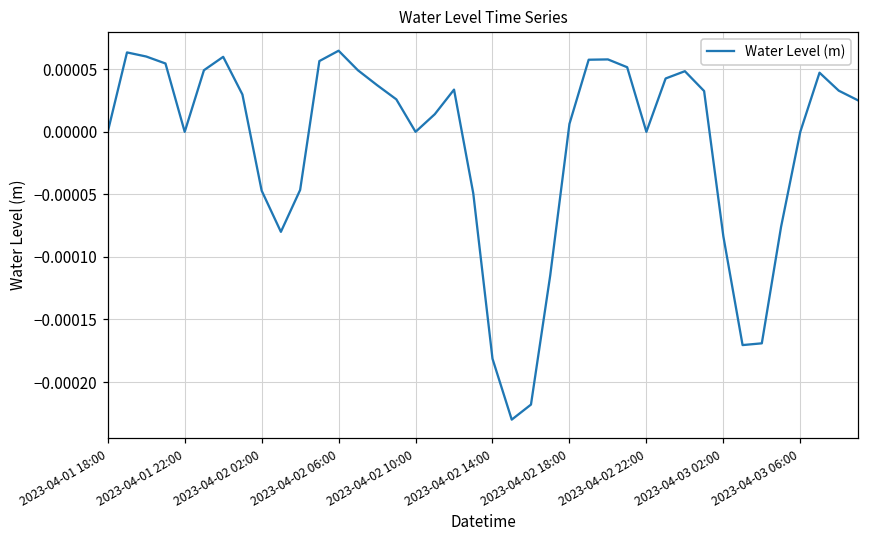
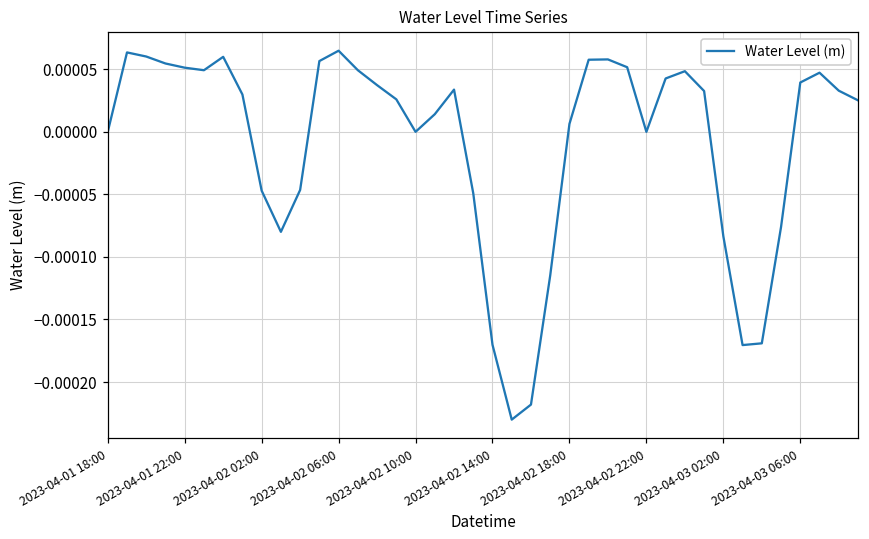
  {
    "2023-04-01 18:00": 0.000000,
-   "2023-04-01 22:00": 0.0000,
+   "2023-04-01 22:00": 0.0001,
    "2023-04-02 02:00": -0.000047,
    "2023-04-02 06:00": 0.000065,
    "2023-04-02 10:00": 0.000000,
-   "2023-04-02 14:00": -0.000181,
+   "2023-04-02 14:00": -0.000170,
    "2023-04-02 18:00": 0.000006,
    "2023-04-02 22:00": 0.000000,
    "2023-04-03 02:00": -0.000083,
-   "2023-04-03 06:00": 0.00000
+   "2023-04-03 06:00": 0.00004
  }
